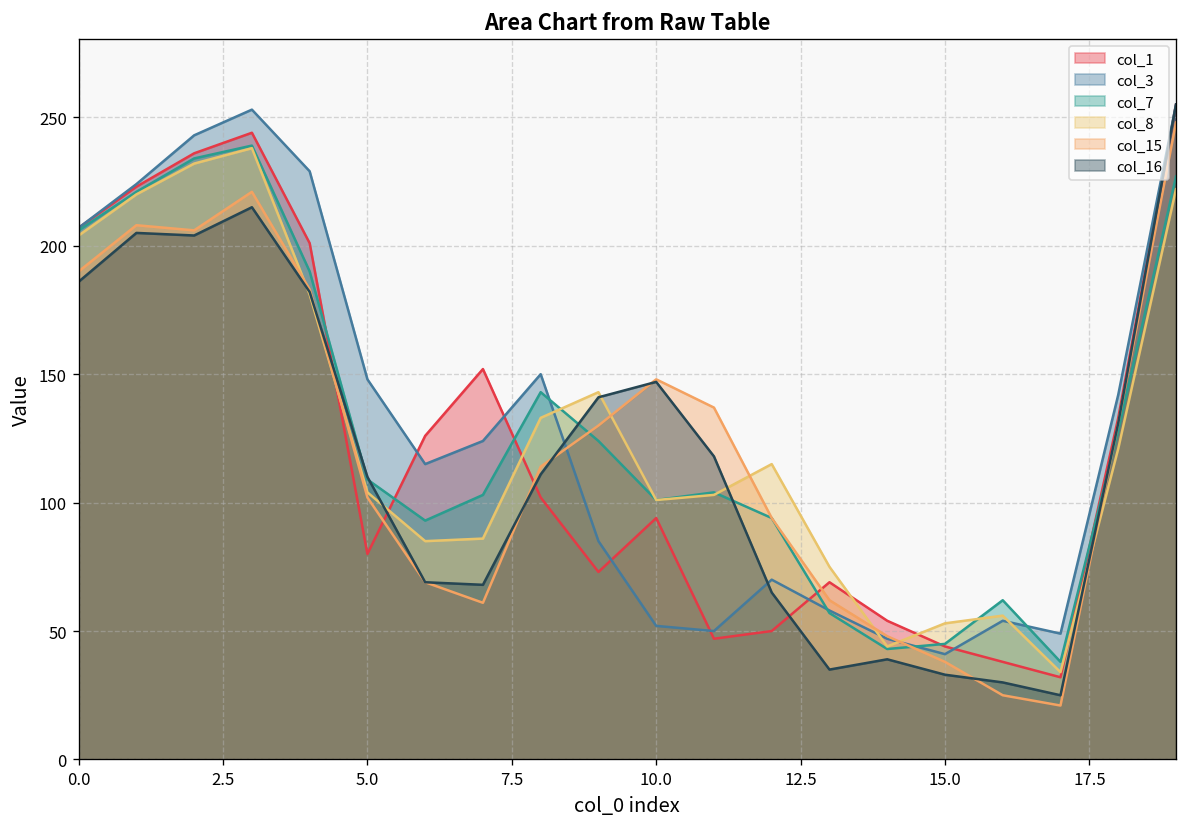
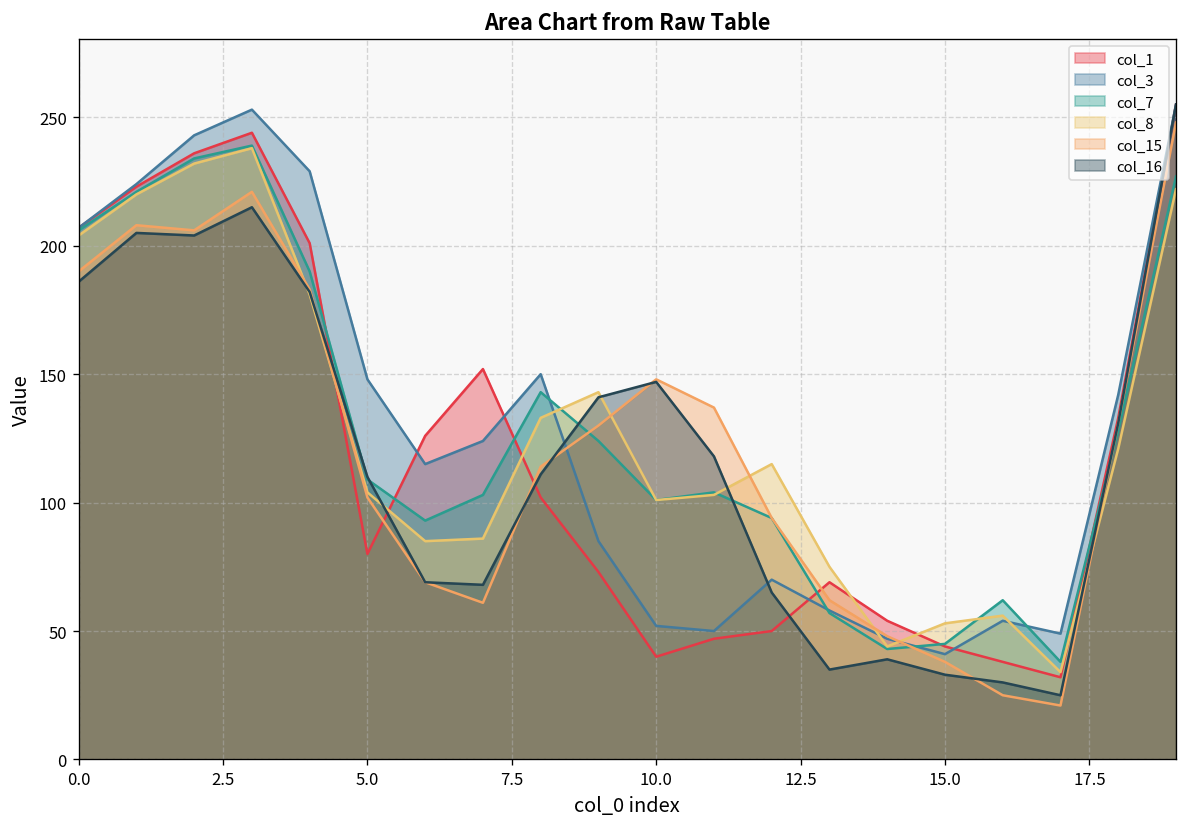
  {
    "col_1": {
      "5.0": 80,
-     "10.0": 94
+     "10.0": 40
    }
  }
